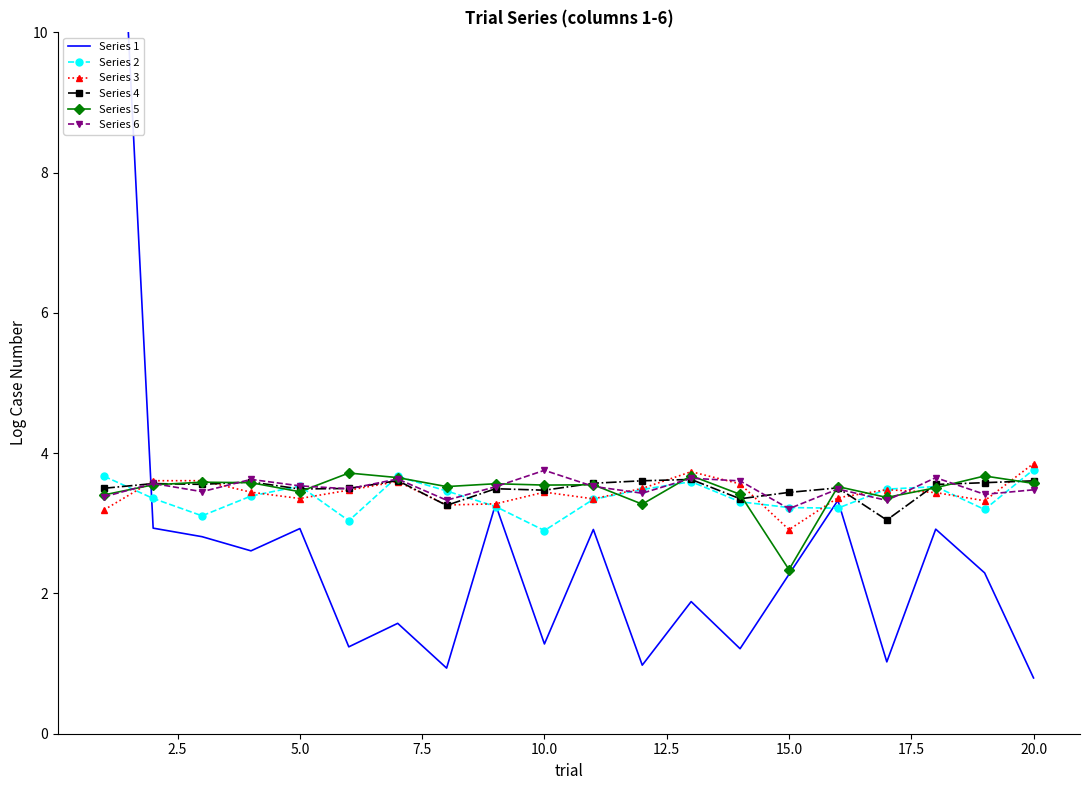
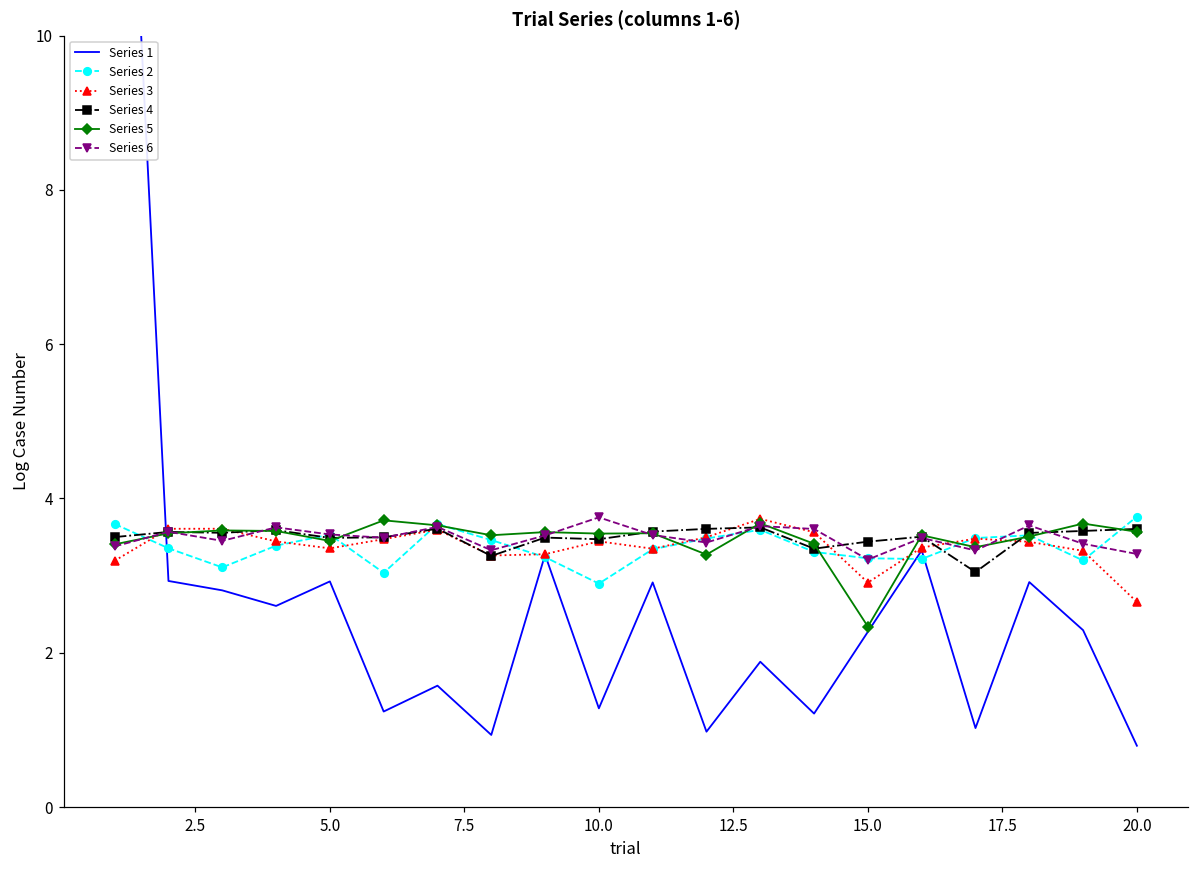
  {
    "Series 1": {
      "5.0": 2.9,
      "10.0": 1.3,
      "15.0": 2.3,
      "20.0": 0.8
    },
    "Series 2": {
      "10.0": 2.9,
      "20.0": 3.8
    },
    "Series 3": {
      "5.0": 3.4,
      "15.0": 2.9,
-     "20.0": 3.9
+     "20.0": 2.7
    },
    "Series 4": {
      "5.0": 3.5,
      "15.0": 3.4,
      "20.0": 3.6
    },
    "Series 5": {
      "5.0": 3.5,
      "10.0": 3.5,
      "15.0": 2.3,
      "20.0": 3.6
    },
    "Series 6": {
      "10.0": 3.8,
-     "20.0": 3.5
+     "20.0": 3.3
    }
  }
